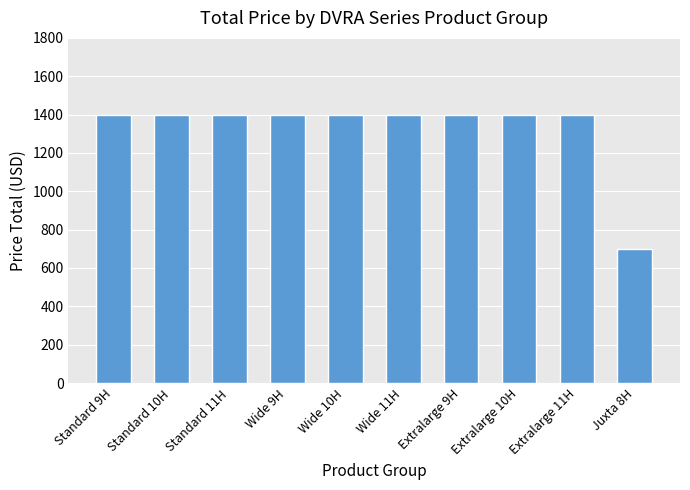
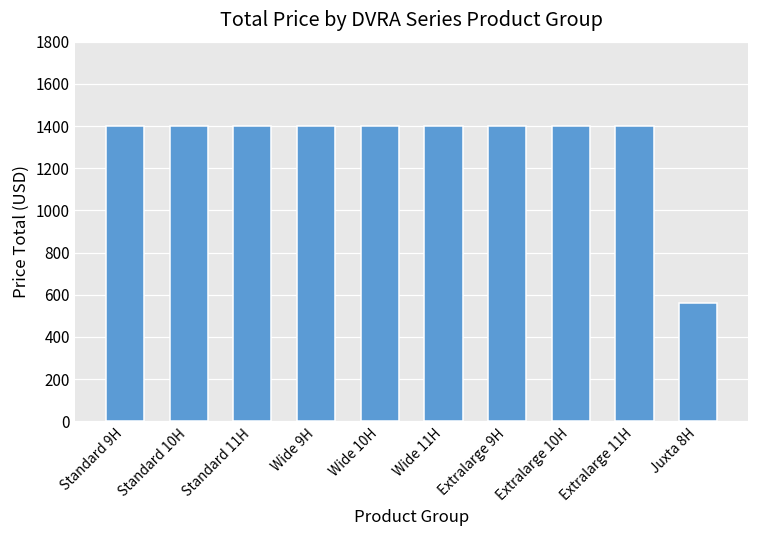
  {
    "Standard 9H": 1400,
    "Standard 10H": 1400,
    "Standard 11H": 1400,
    "Wide 9H": 1400,
    "Wide 10H": 1400,
    "Wide 11H": 1400,
    "Extralarge 9H": 1400,
    "Extralarge 10H": 1400,
    "Extralarge 11H": 1400,
-   "Juxta 8H": 700
+   "Juxta 8H": 560
  }
